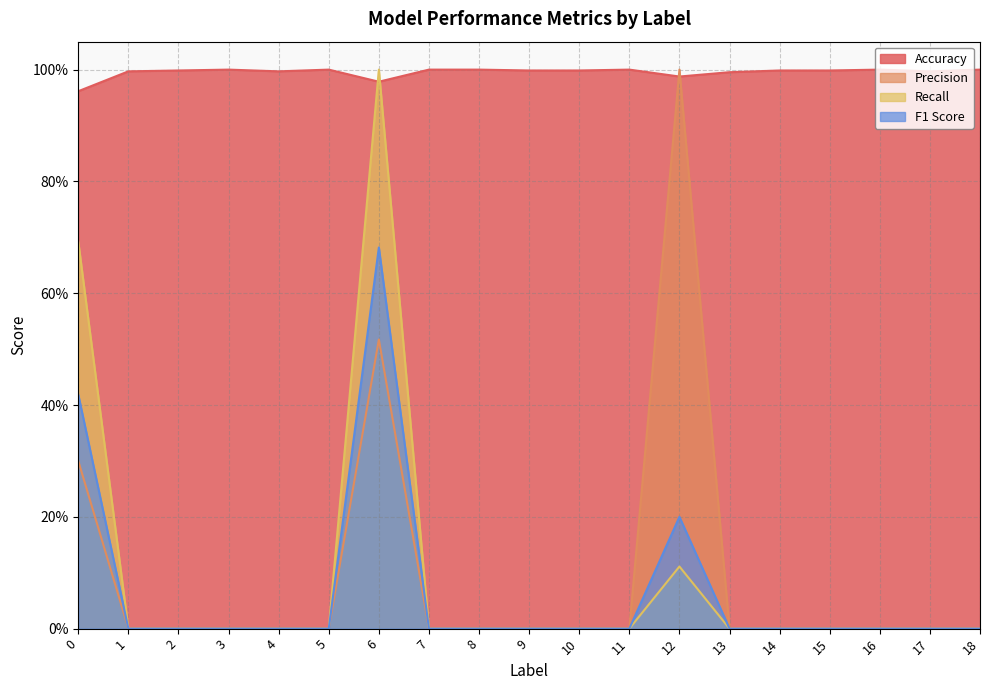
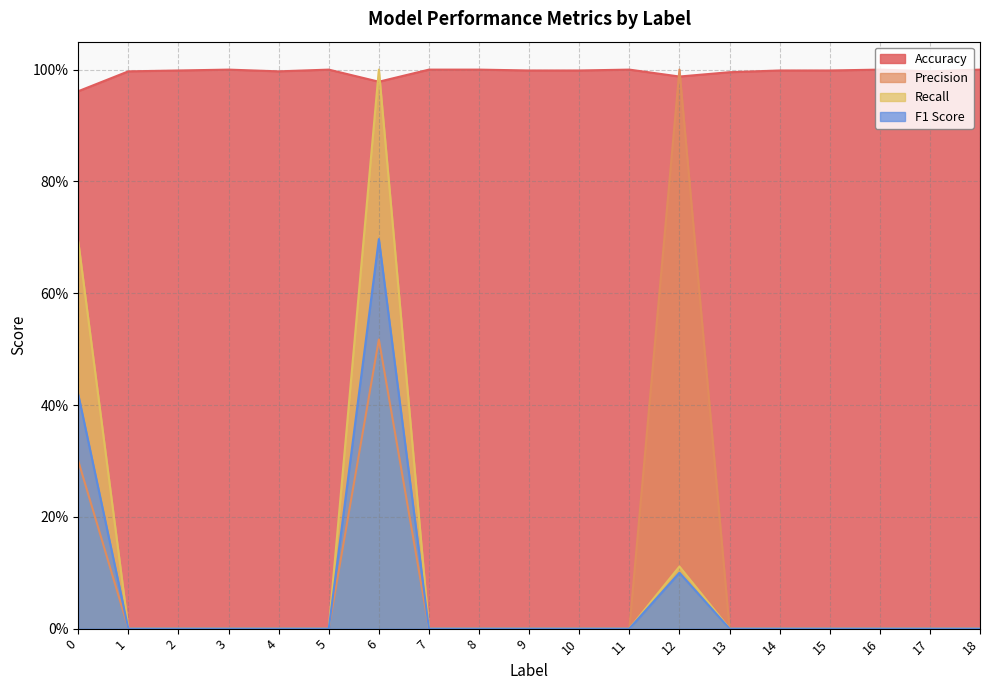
  {
    "F1 Score": {
      "0": "42%",
-     "6": "68%",
-     "12": "20%"
+     "6": "70%",
+     "12": "10%"
    }
  }
